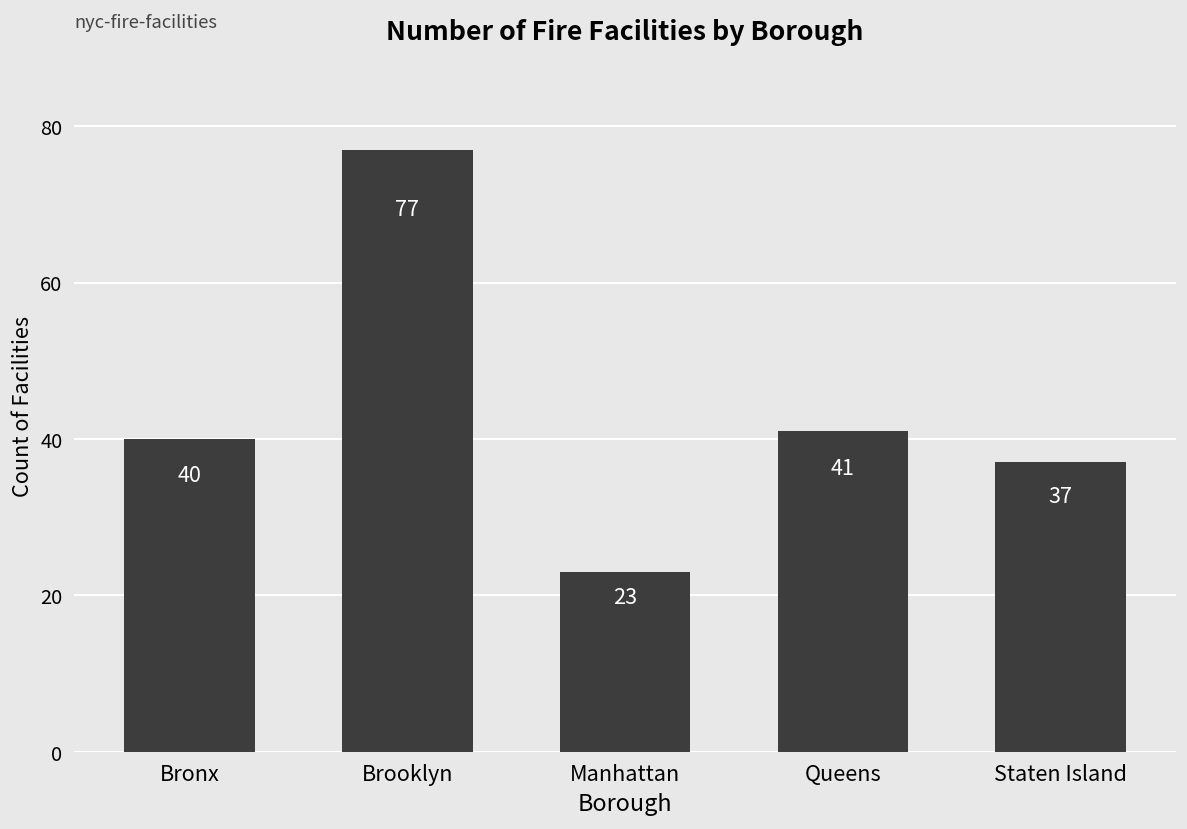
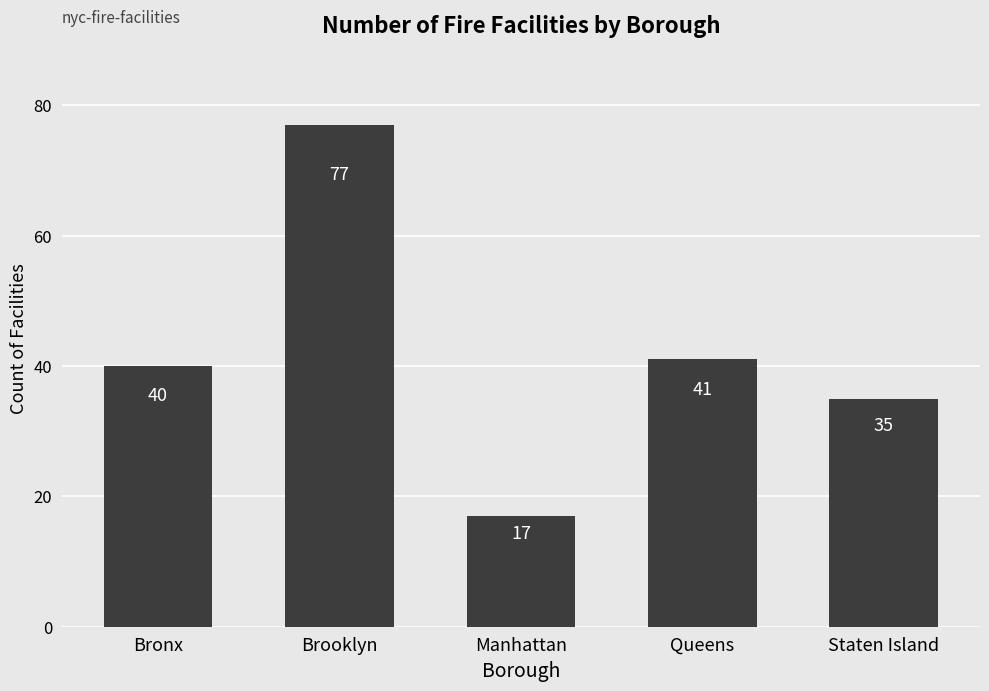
  {
    "Bronx": 40,
    "Brooklyn": 77,
-   "Manhattan": 23,
+   "Manhattan": 17,
    "Queens": 41,
-   "Staten Island": 37
+   "Staten Island": 35
  }
